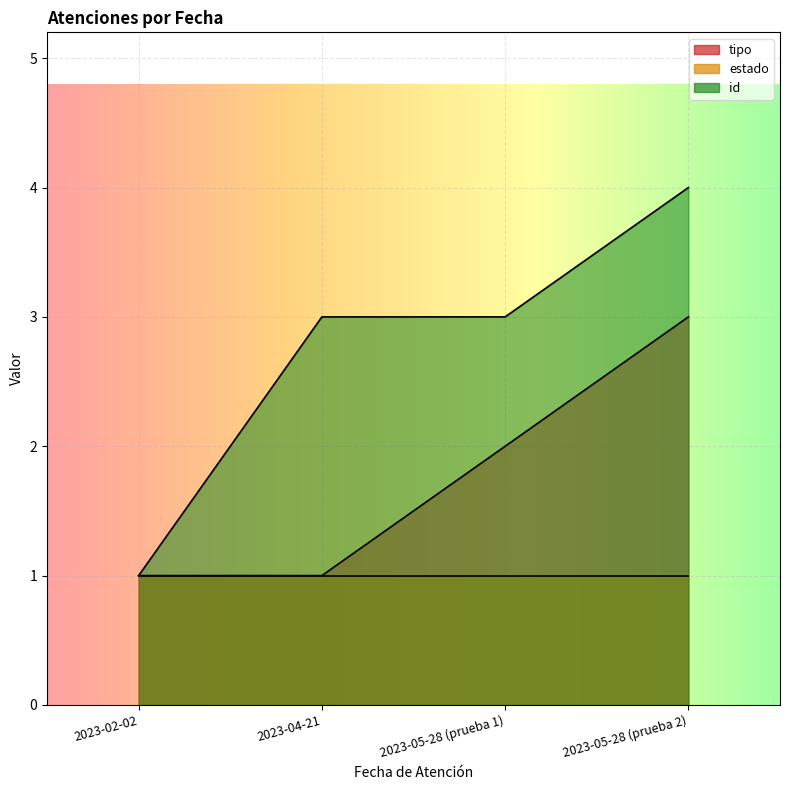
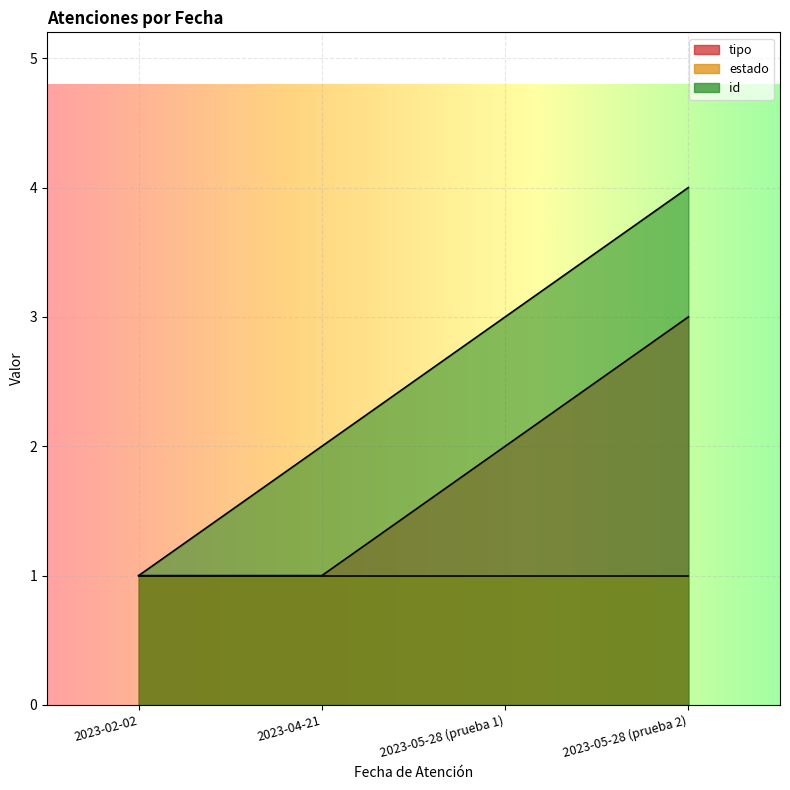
  {
    "tipo": {
      "2023-05-28 (prueba 1)": 2,
      "2023-05-28 (prueba 2)": 3
    },
    "estado": {
      "2023-05-28 (prueba 1)": 1,
      "2023-05-28 (prueba 2)": 1
    },
    "id": {
-     "2023-04-21": 3,
+     "2023-04-21": 2,
      "2023-05-28 (prueba 1)": 3,
      "2023-05-28 (prueba 2)": 4
    }
  }
